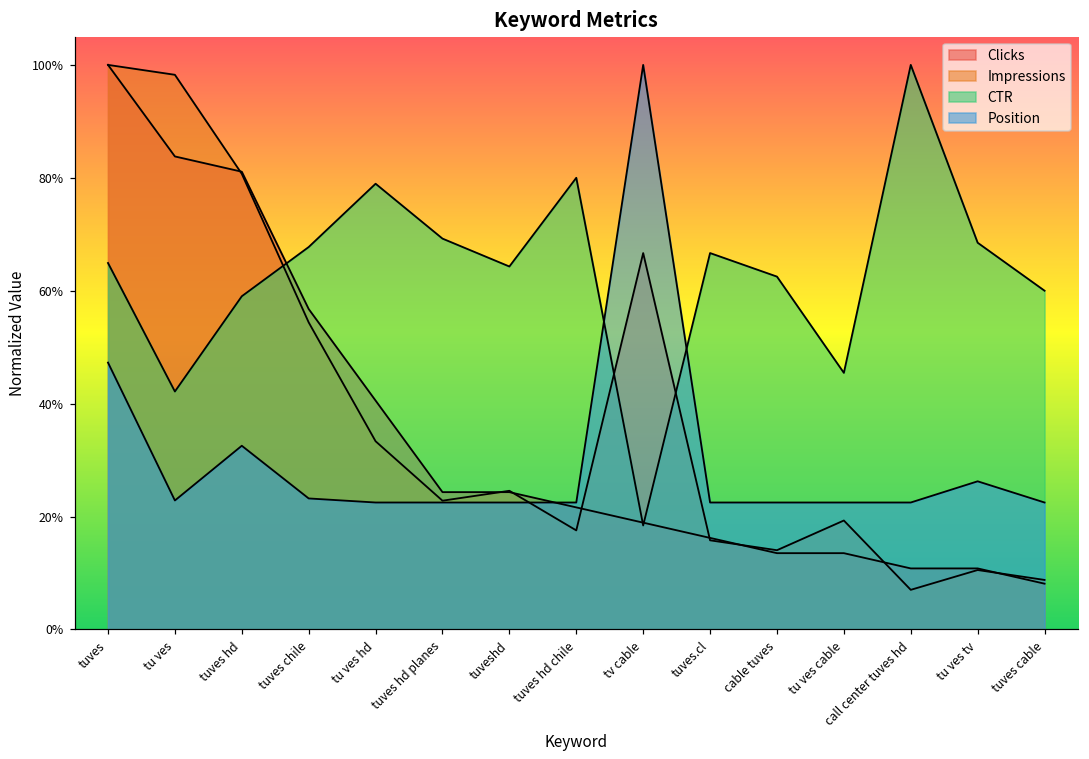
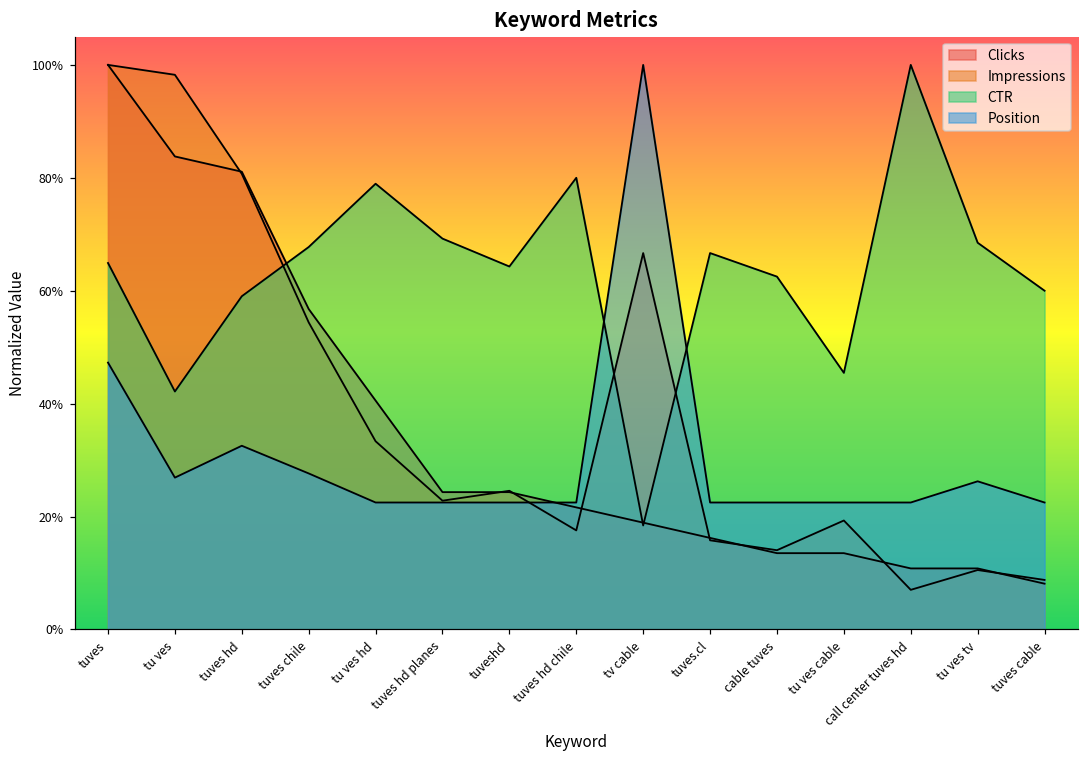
  {
    "CTR": {
      "tuves": "65%",
      "tu ves": "42%",
      "tuves hd": "59%",
      "tuves chile": "68%",
      "tu ves hd": "79%",
      "tuves hd planes": "69%",
      "tuveshd": "64%",
      "tuves hd chile": "80%",
      "tv cable": "18%",
      "tuves.cl": "67%",
      "cable tuves": "63%",
      "tu ves cable": "45%",
      "call center tuves hd": "100%",
      "tu ves tv": "69%",
      "tuves cable": "60%"
    },
    "Position": {
      "tuves": "47%",
-     "tu ves": "23%",
+     "tu ves": "27%",
      "tuves hd": "33%",
-     "tuves chile": "23%",
+     "tuves chile": "28%",
      "tu ves hd": "22%",
      "tuveshd": "22%",
      "tuves hd chile": "22%",
      "tv cable": "100%",
      "tuves.cl": "22%",
      "cable tuves": "22%",
      "tu ves cable": "22%",
      "call center tuves hd": "22%",
      "tu ves tv": "26%",
      "tuves cable": "22%"
    }
  }
